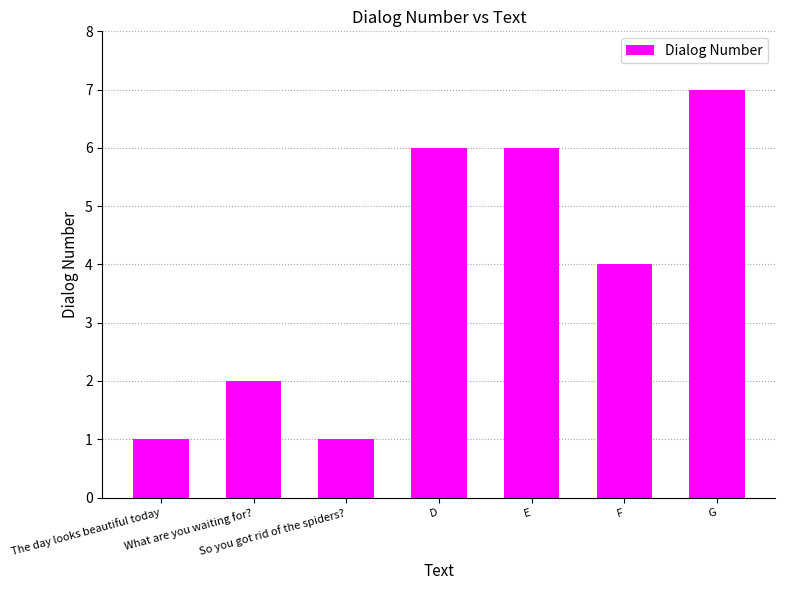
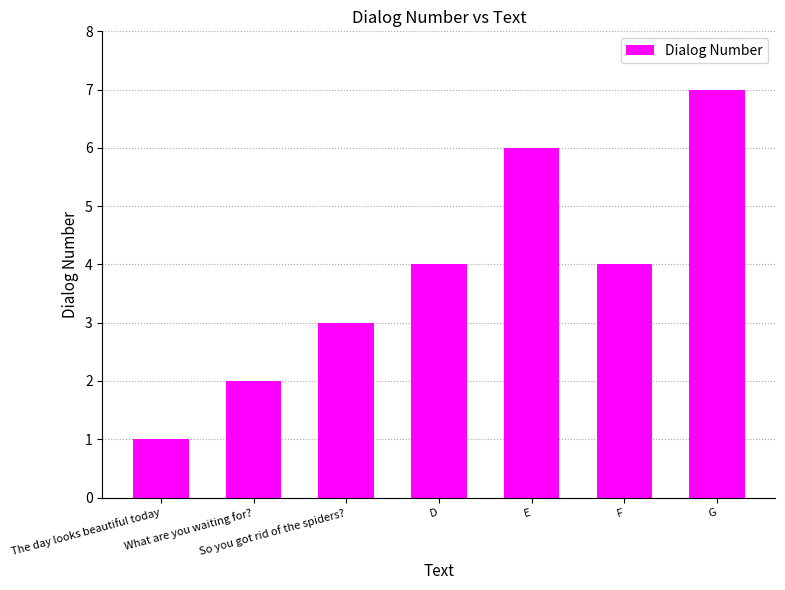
  {
    "The day looks beautiful today": 1,
    "What are you waiting for?": 2,
-   "So you got rid of the spiders?": 1,
-   "D": 6,
+   "So you got rid of the spiders?": 3,
+   "D": 4,
    "E": 6,
    "F": 4,
    "G": 7
  }
